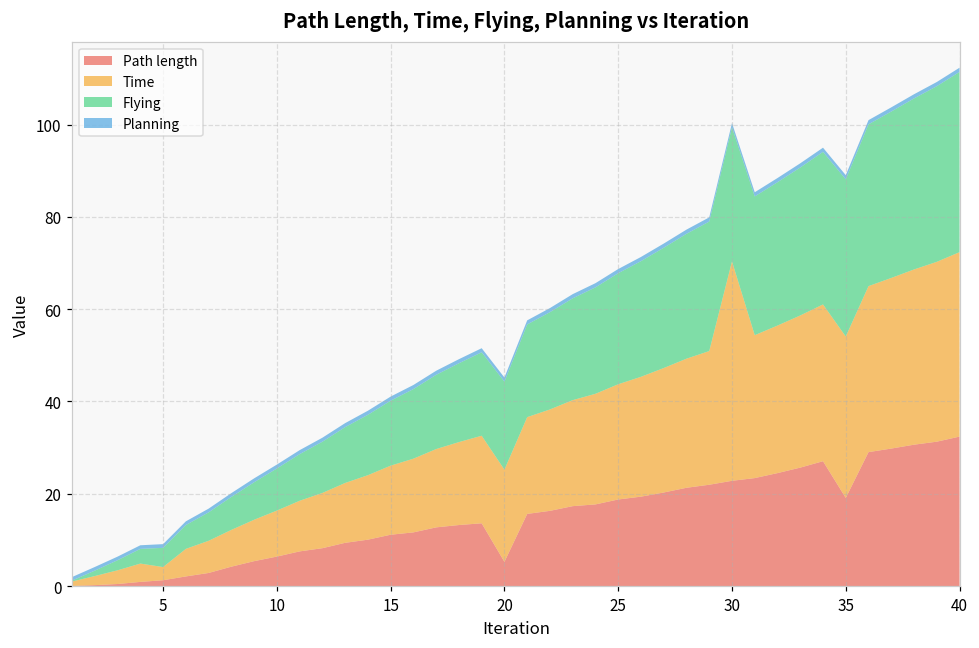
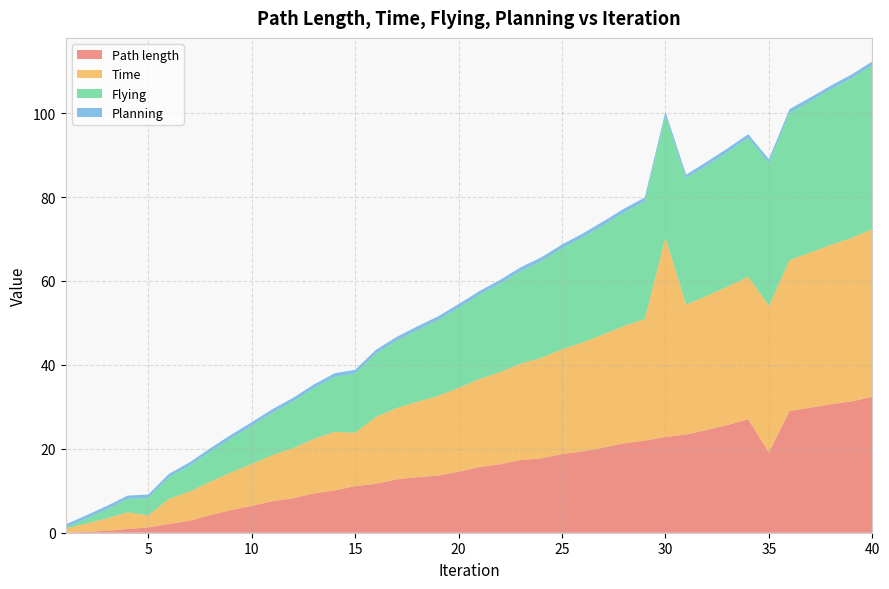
  {
    "Path length": {
      "5": 1,
      "10": 6,
      "15": 11,
-     "20": 5,
+     "20": 15,
      "25": 19,
      "30": 23,
      "35": 19,
      "40": 32
    },
    "Time": {
      "5": 3,
      "10": 10,
-     "15": 15,
+     "15": 13,
      "20": 20,
      "25": 25,
      "30": 48,
      "35": 35,
      "40": 40
    },
    "Flying": {
      "5": 4,
      "10": 9,
      "15": 14,
      "20": 19,
      "25": 24,
      "30": 29,
      "35": 34,
      "40": 39
    },
    "Planning": {
      "5": 1,
      "10": 1,
      "15": 1,
      "20": 1,
      "25": 1,
      "30": 1,
      "35": 1,
      "40": 1
    }
  }
